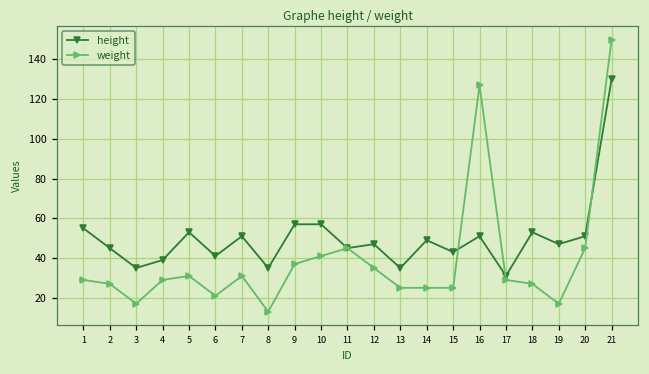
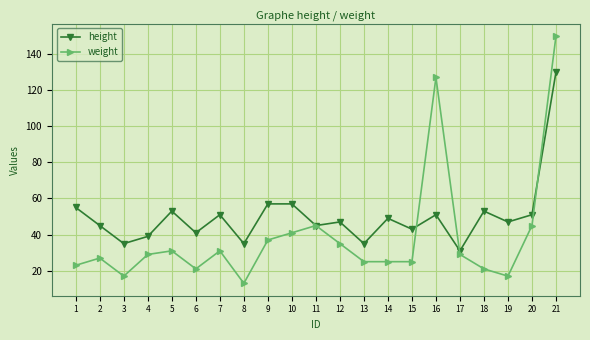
  {
    "height": {
      "1": 55,
      "2": 45,
      "3": 35,
      "4": 39,
      "5": 53,
      "6": 41,
      "7": 51,
      "8": 35,
      "9": 57,
      "10": 57,
      "12": 47,
      "13": 35,
      "14": 49,
      "15": 43,
      "16": 51,
      "17": 31,
      "18": 53,
      "19": 47,
      "20": 51,
      "21": 130
    },
    "weight": {
-     "1": 29,
+     "1": 23,
      "2": 27,
      "3": 17,
      "4": 29,
      "5": 31,
      "6": 21,
      "7": 31,
      "8": 13,
      "9": 37,
      "10": 41,
      "12": 35,
      "13": 25,
      "14": 25,
      "15": 25,
      "16": 127,
      "17": 29,
-     "18": 27,
+     "18": 21,
      "19": 17,
      "20": 45,
      "21": 150
    }
  }
